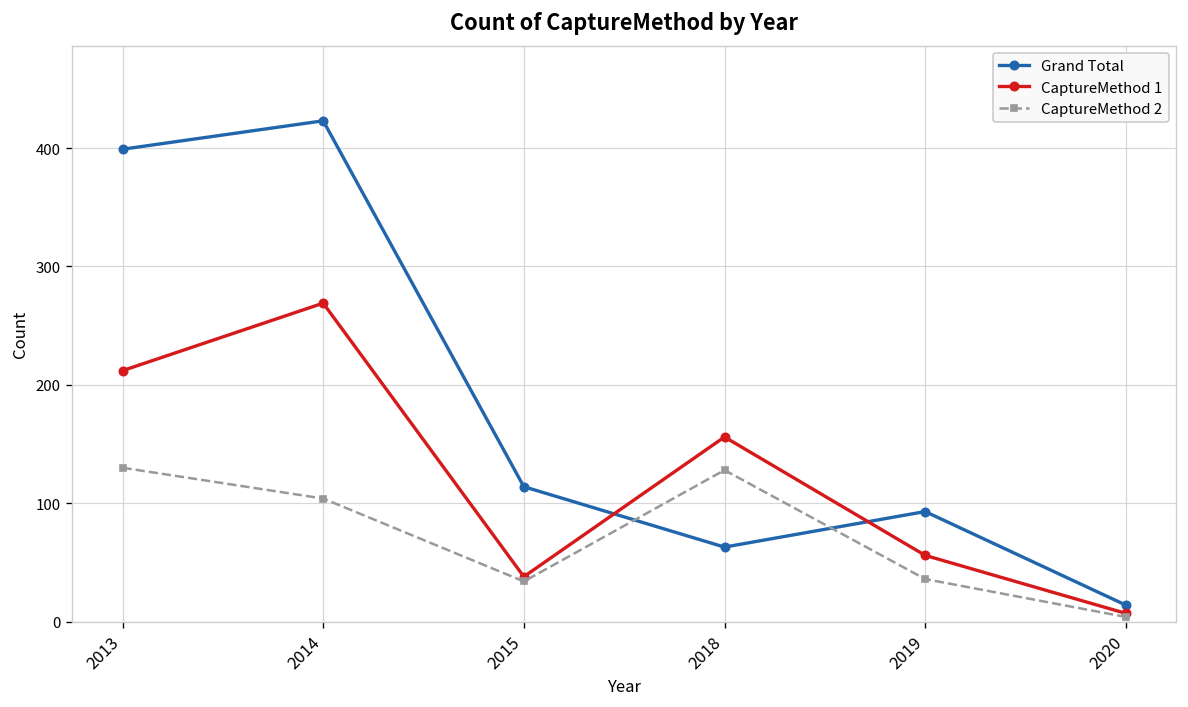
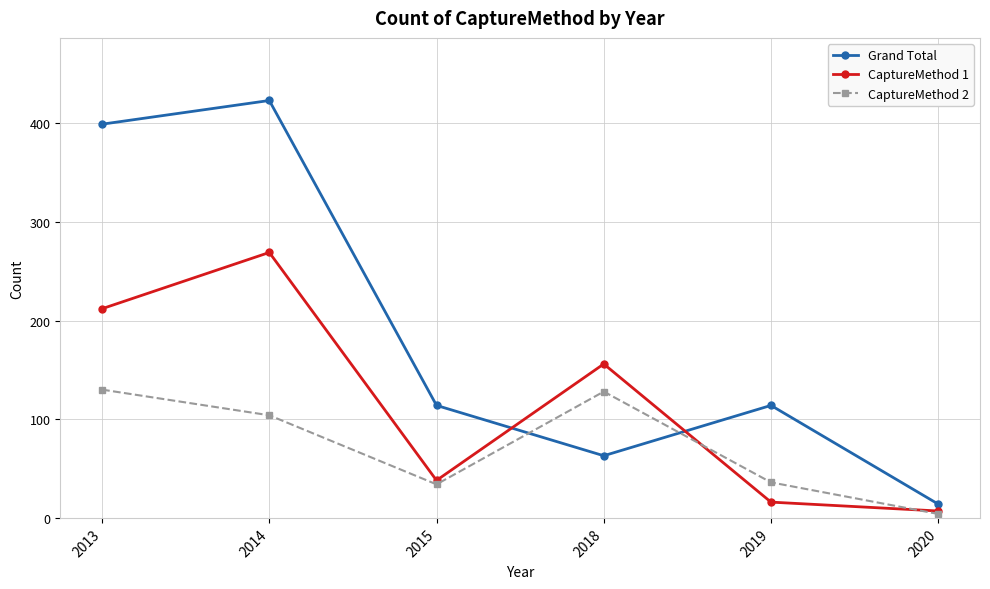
  {
    "Grand Total": {
      "2013": 400,
      "2014": 420,
      "2015": 110,
      "2018": 60,
-     "2019": 90,
+     "2019": 110,
      "2020": 10
    },
    "CaptureMethod 1": {
      "2013": 210,
      "2014": 270,
      "2015": 40,
      "2018": 160,
-     "2019": 60,
+     "2019": 20,
      "2020": 10
    },
    "CaptureMethod 2": {
      "2013": 130,
      "2014": 100,
      "2015": 30,
      "2018": 130,
      "2019": 40,
      "2020": 0
    }
  }
